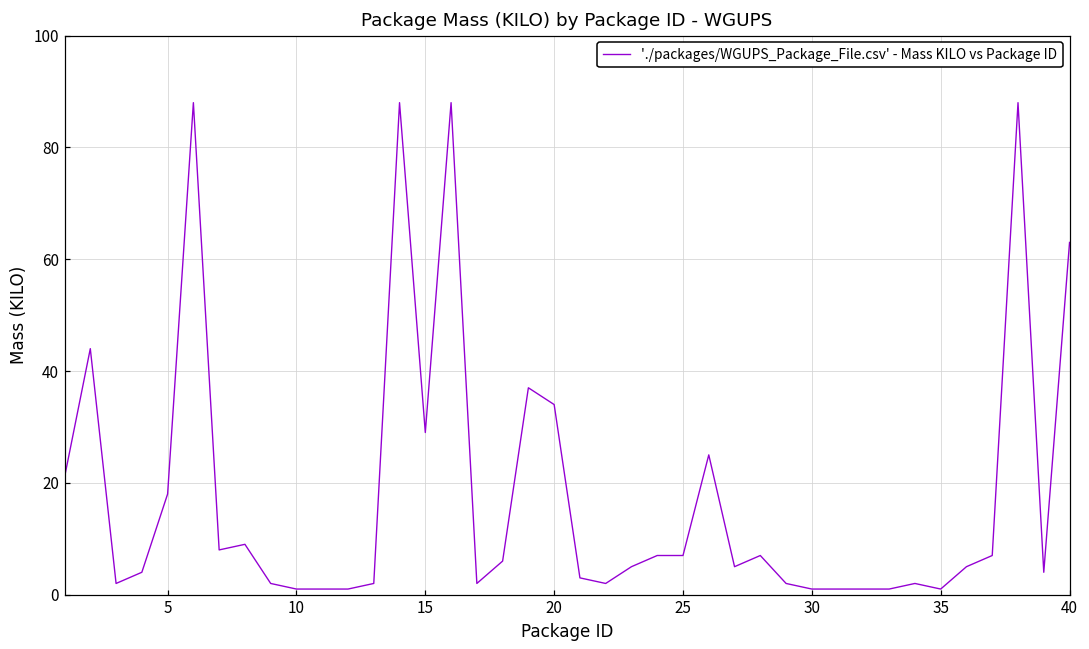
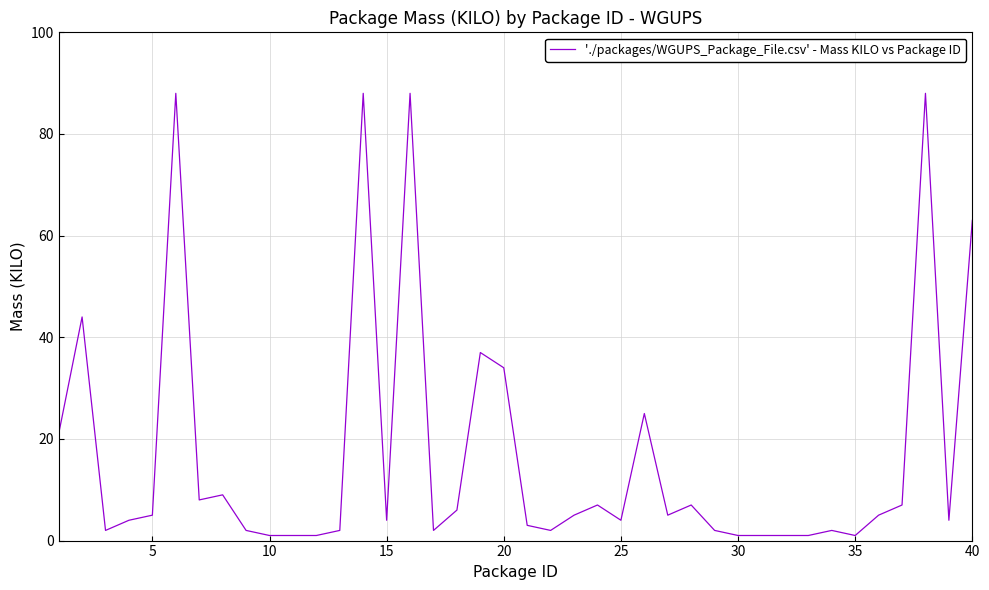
  {
-   "5": 18,
+   "5": 5,
    "10": 1,
-   "15": 29,
+   "15": 4,
    "20": 34,
-   "25": 7,
+   "25": 4,
    "30": 1,
    "35": 1,
    "40": 63
  }
